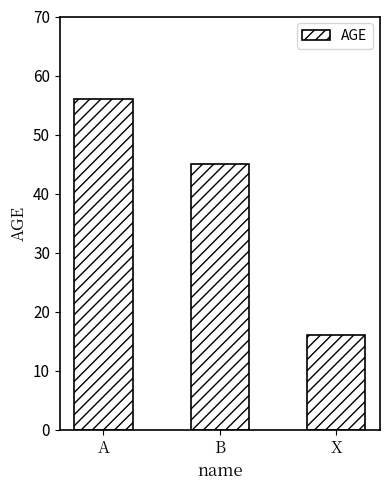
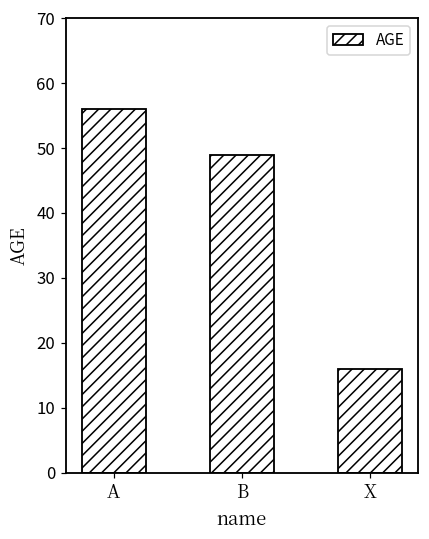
  {
    "A": 56,
-   "B": 45,
+   "B": 49,
    "X": 16
  }
